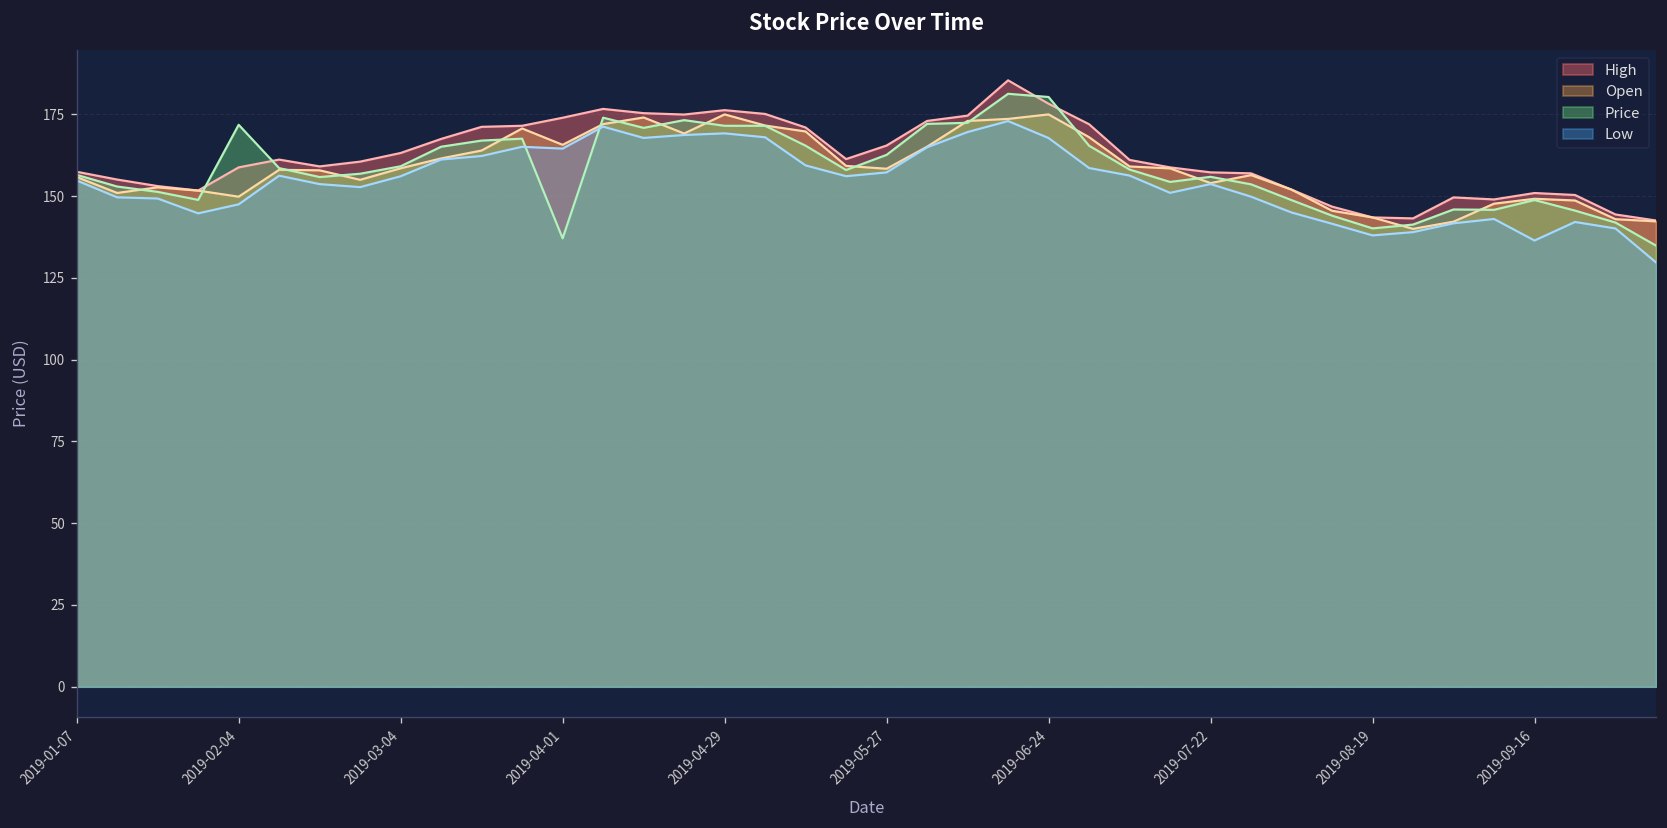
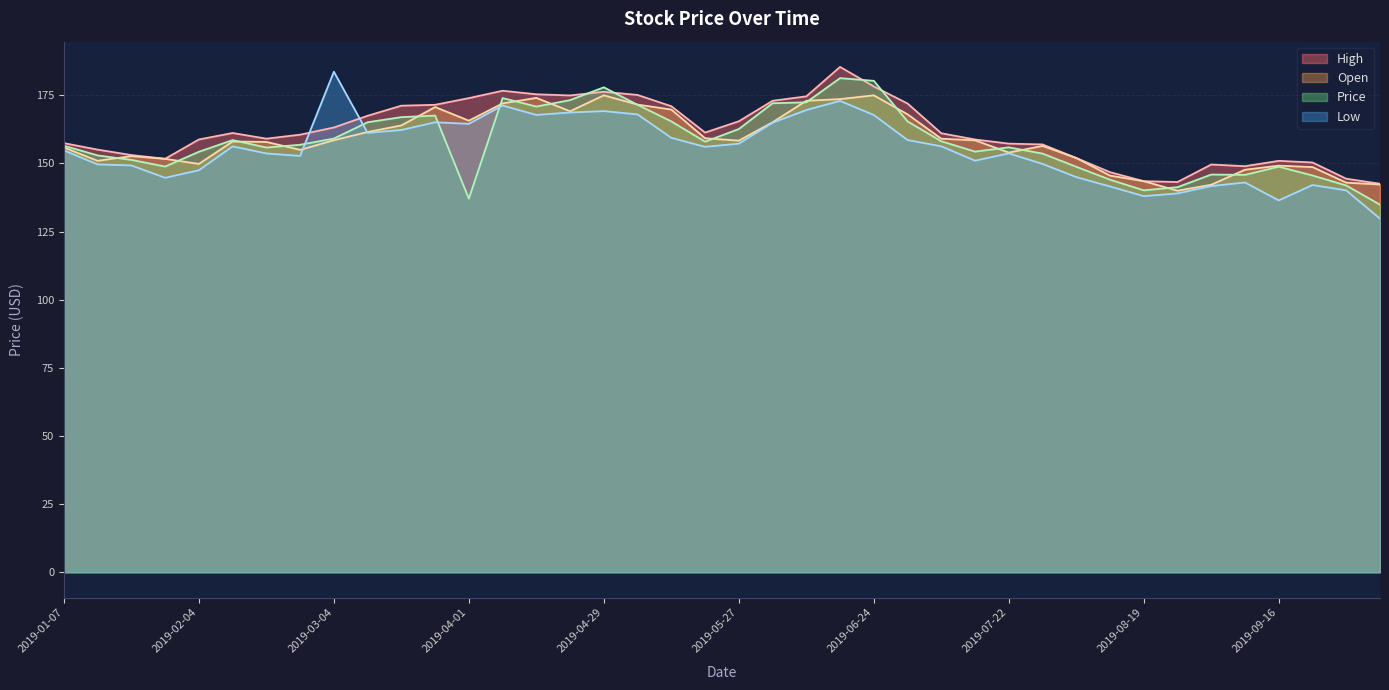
  {
    "Price": {
-     "2019-02-04": 172,
+     "2019-02-04": 154,
      "2019-04-01": 137,
-     "2019-04-29": 172,
+     "2019-04-29": 178,
      "2019-05-27": 163,
      "2019-06-24": 180,
      "2019-07-22": 156,
      "2019-08-19": 140
    },
    "Low": {
      "2019-01-07": 155,
      "2019-02-04": 148,
-     "2019-03-04": 156,
+     "2019-03-04": 184,
      "2019-04-01": 165,
      "2019-04-29": 169,
      "2019-05-27": 157,
      "2019-06-24": 168,
      "2019-08-19": 138,
      "2019-09-16": 136
    }
  }
